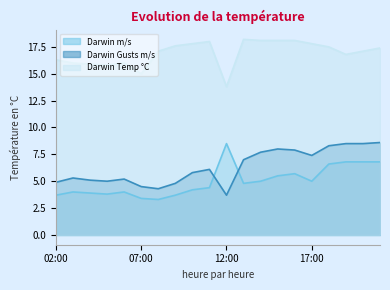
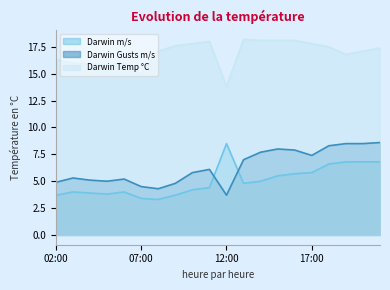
  {
    "Darwin m/s": {
      "02:00": 3.7,
      "07:00": 3.4,
      "12:00": 8.5,
-     "17:00": 5.0
+     "17:00": 5.8
    },
    "Darwin Gusts m/s": {
      "02:00": 4.9,
      "07:00": 4.5,
      "12:00": 3.7,
      "17:00": 7.4
    },
    "Darwin Temp °C": {
      "02:00": 16.3,
      "12:00": 13.8,
      "17:00": 17.8
    }
  }
